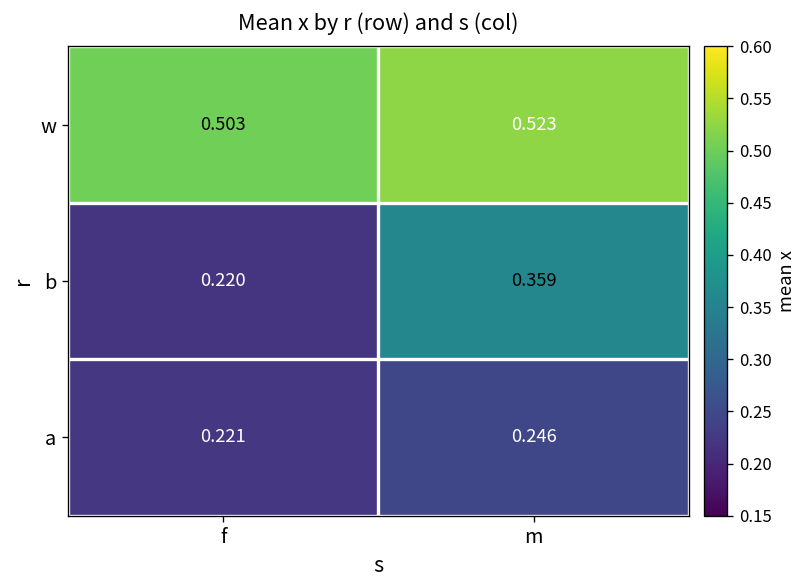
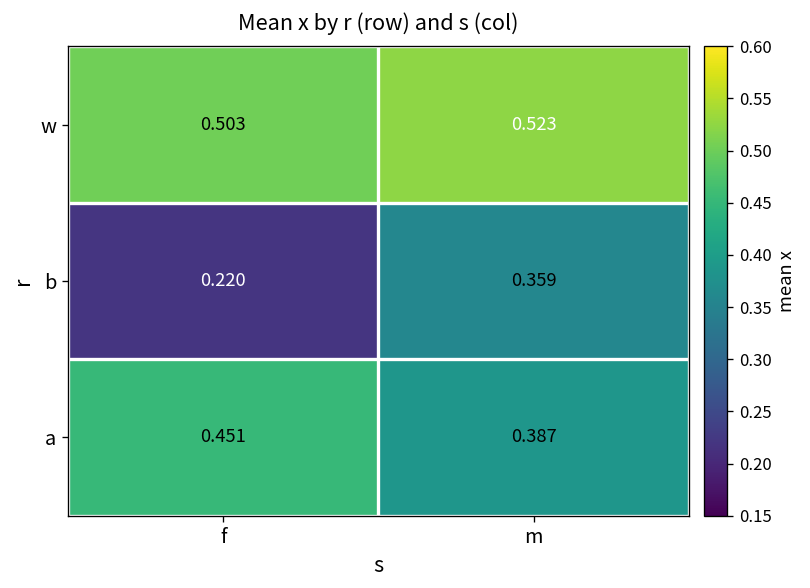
  {
    "w": {
      "f": 0.503,
      "m": 0.523
    },
    "b": {
      "f": 0.220,
      "m": 0.359
    },
    "a": {
-     "f": 0.221,
-     "m": 0.246
+     "f": 0.451,
+     "m": 0.387
    }
  }
